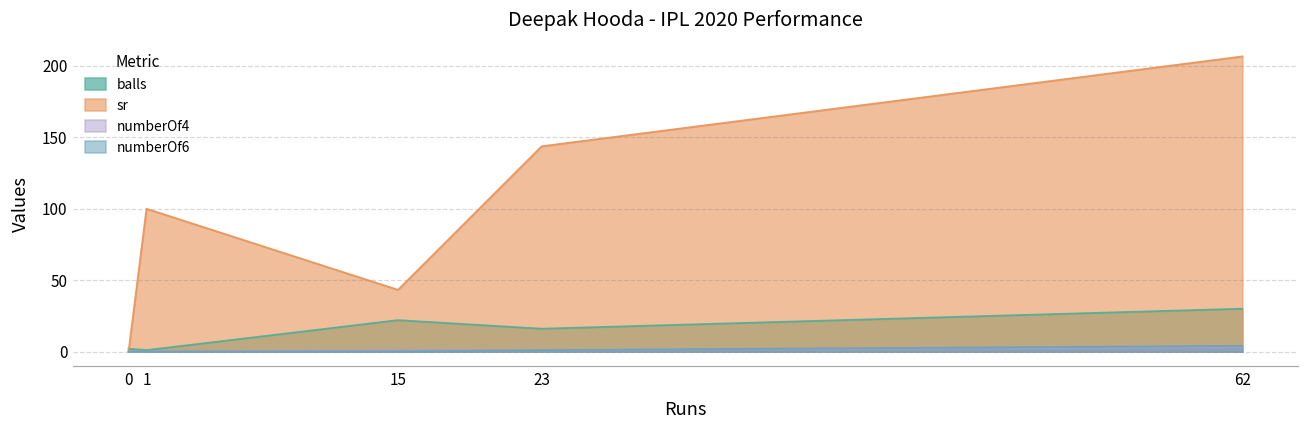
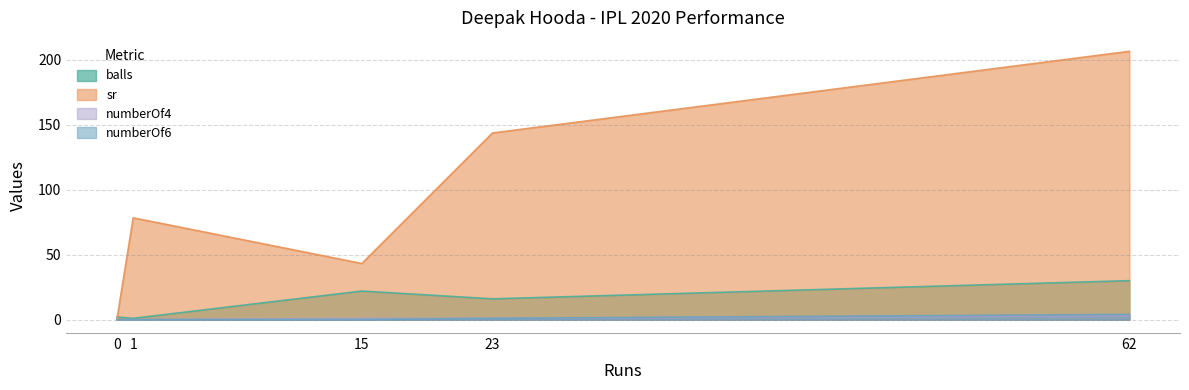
  {
    "sr": {
-     "1": 100,
+     "1": 78,
      "15": 43,
      "23": 144,
      "62": 207
    }
  }
